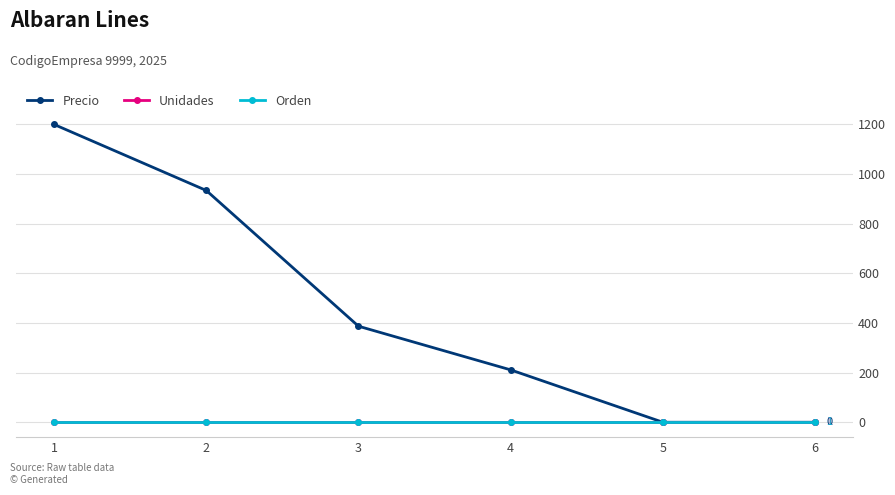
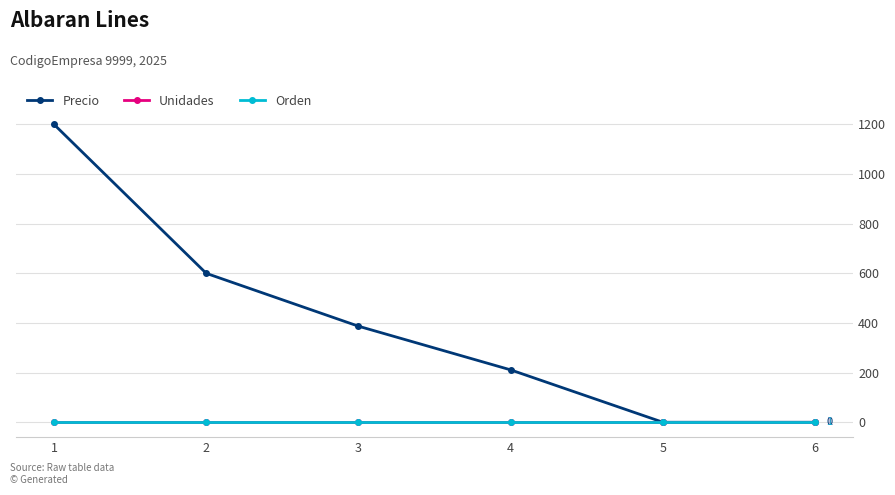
  {
    "Precio": {
      "1": 1200,
-     "2": 930,
+     "2": 600,
      "3": 390,
      "4": 210
    },
    "Orden": {
      "1": 0,
      "2": 0,
      "3": 0,
      "4": 0
    }
  }
